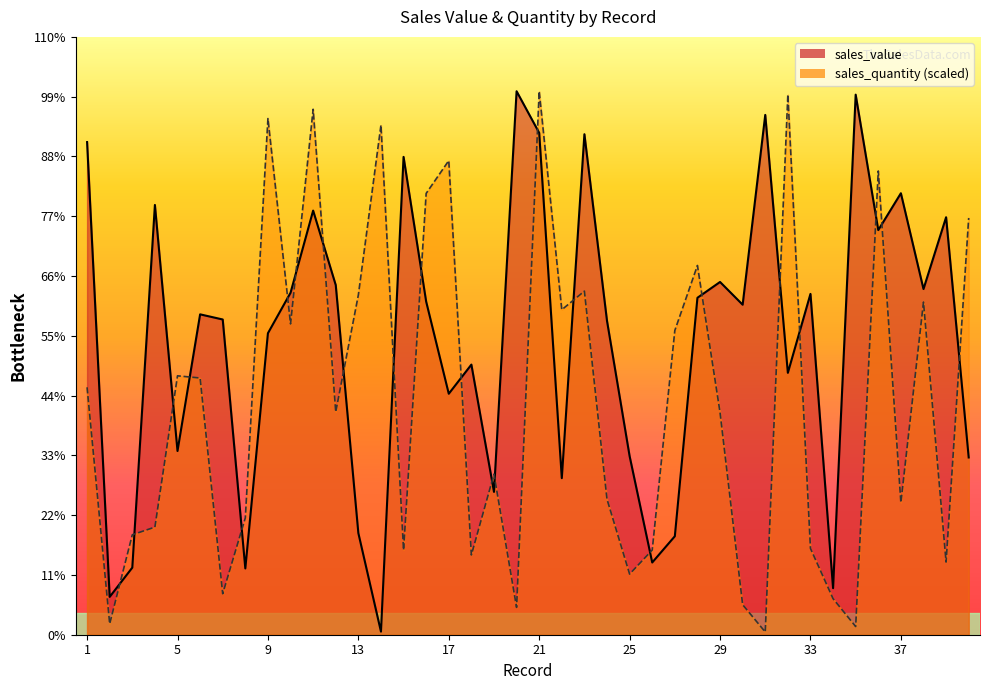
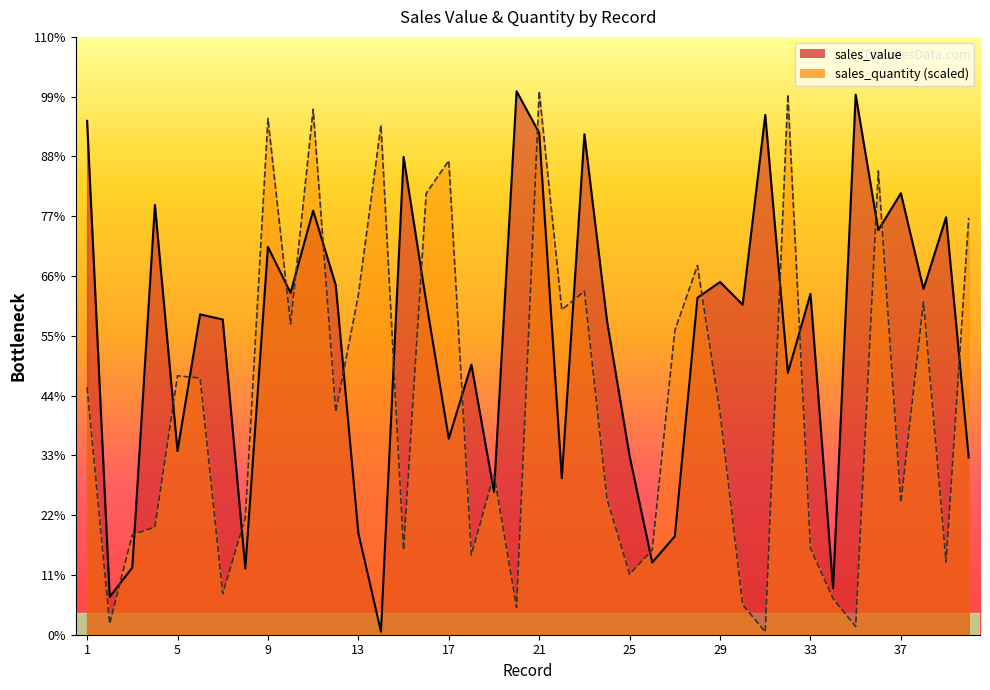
  {
    "sales_value": {
-     "1": "91%",
+     "1": "95%",
      "5": "34%",
-     "9": "55%",
+     "9": "71%",
      "13": "19%",
-     "17": "44%",
+     "17": "36%",
      "21": "92%",
      "25": "33%",
      "29": "65%",
      "33": "63%",
      "37": "81%"
    },
    "sales_quantity (scaled)": {
      "1": "46%",
      "5": "48%",
      "9": "95%",
      "13": "63%",
      "17": "87%",
      "21": "100%",
      "25": "11%",
      "29": "41%",
      "33": "16%",
      "37": "24%"
    }
  }
